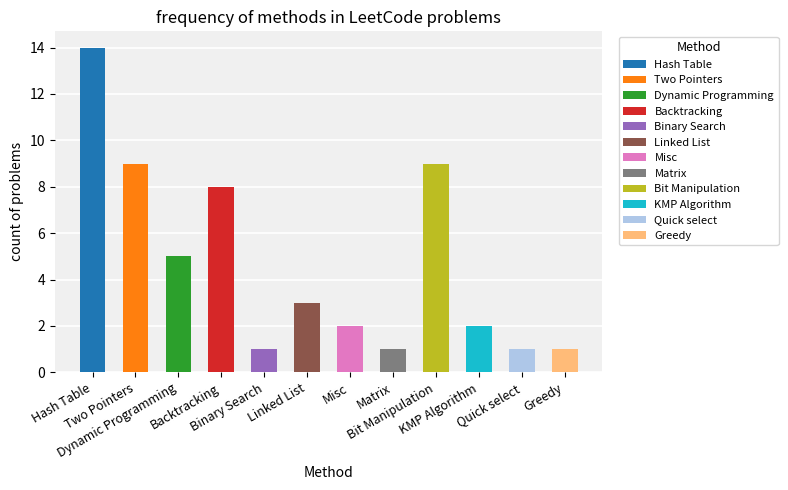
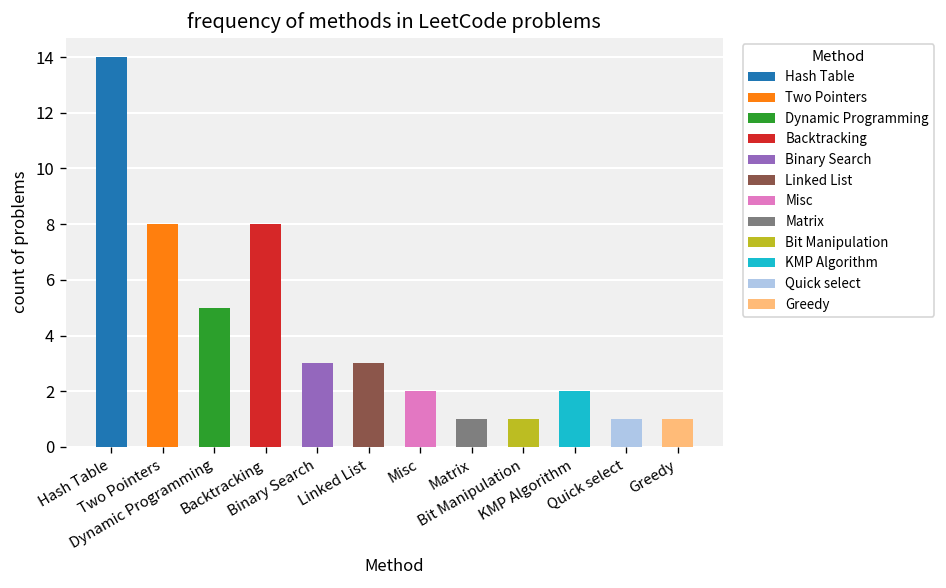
  {
    "Hash Table": 14,
-   "Two Pointers": 9,
+   "Two Pointers": 8,
    "Dynamic Programming": 5,
    "Backtracking": 8,
-   "Binary Search": 1,
+   "Binary Search": 3,
    "Linked List": 3,
    "Misc": 2,
    "Matrix": 1,
-   "Bit Manipulation": 9,
+   "Bit Manipulation": 1,
    "KMP Algorithm": 2,
    "Quick select": 1,
    "Greedy": 1
  }
